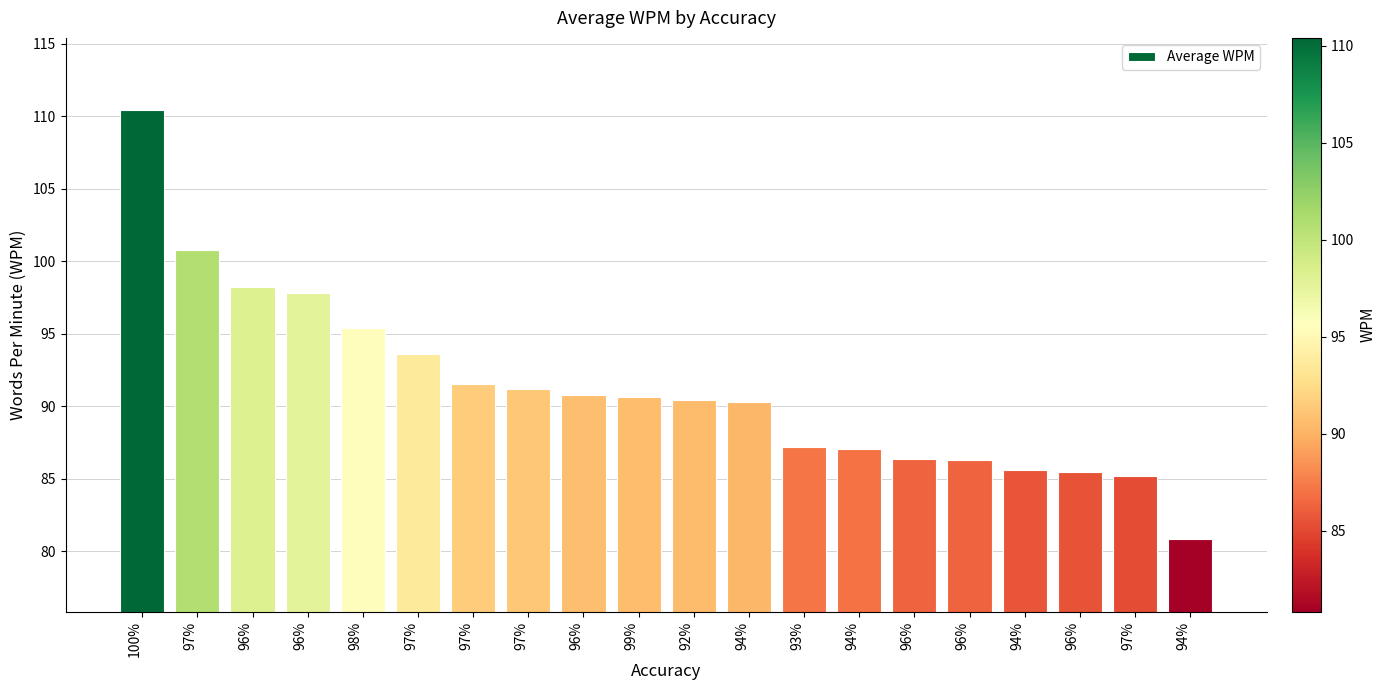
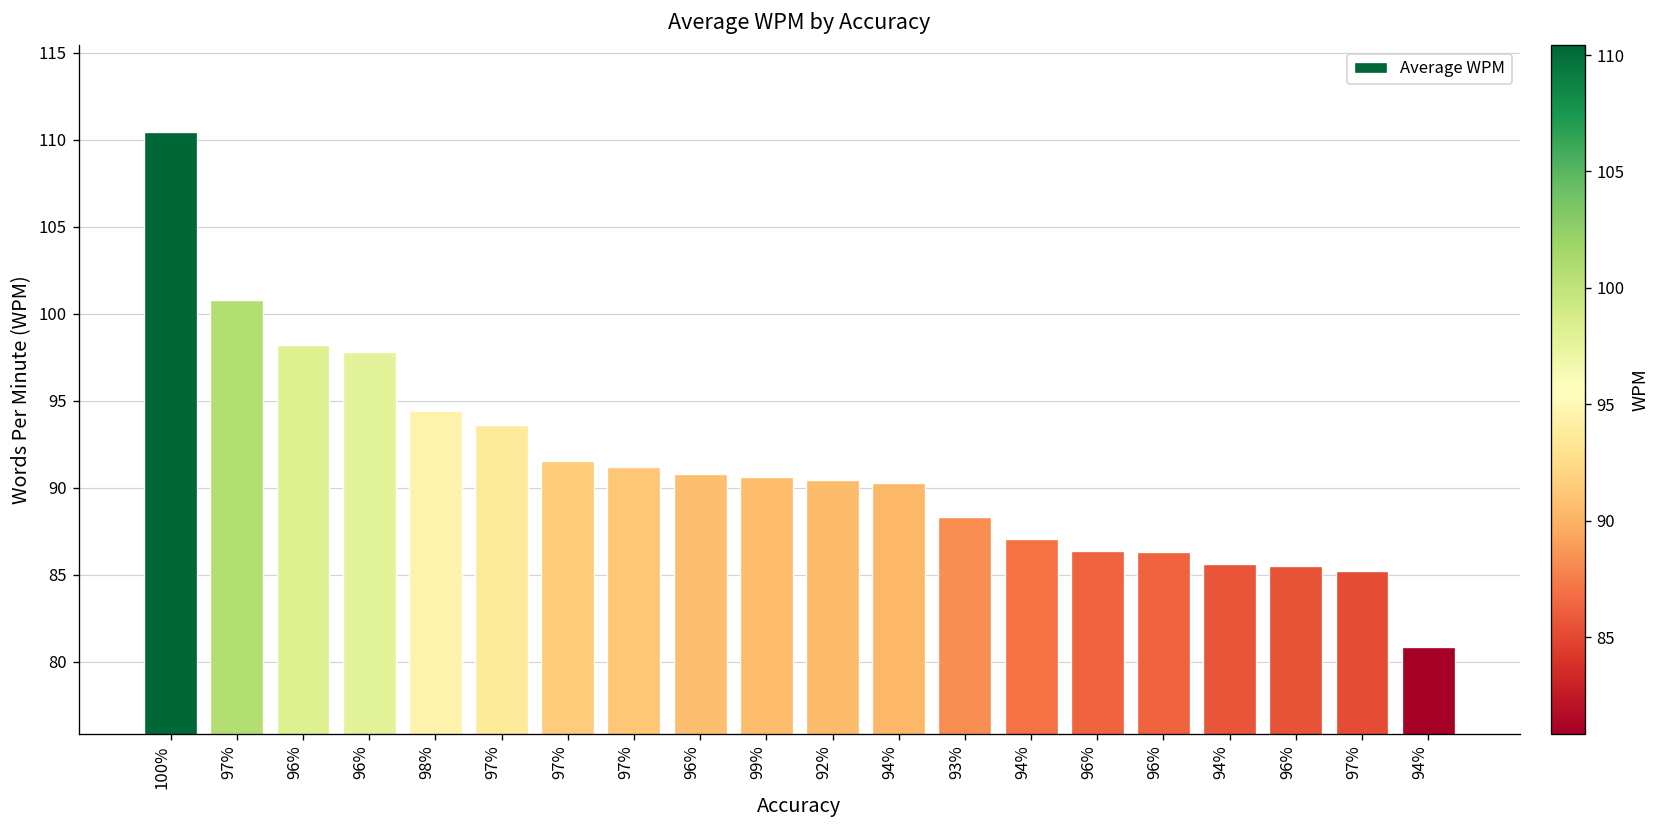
  {
    "100%": 110.4,
-   "98%": 95.4,
+   "98%": 94.4,
    "99%": 90.6,
    "92%": 90.4,
-   "93%": 87.2
+   "93%": 88.3
  }
